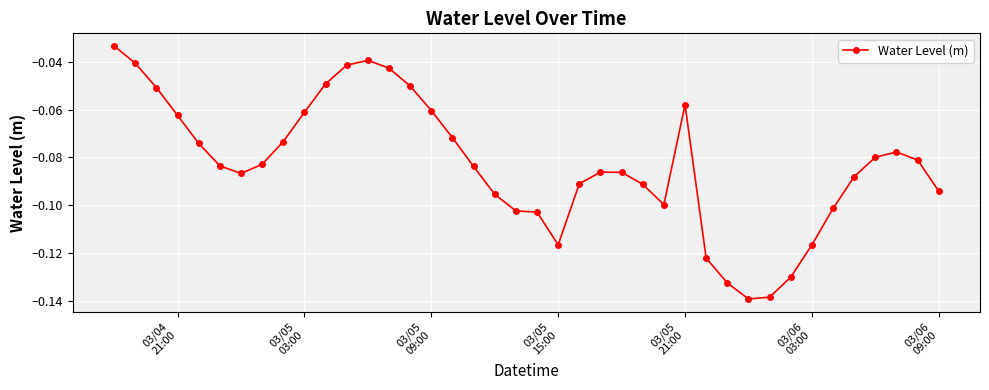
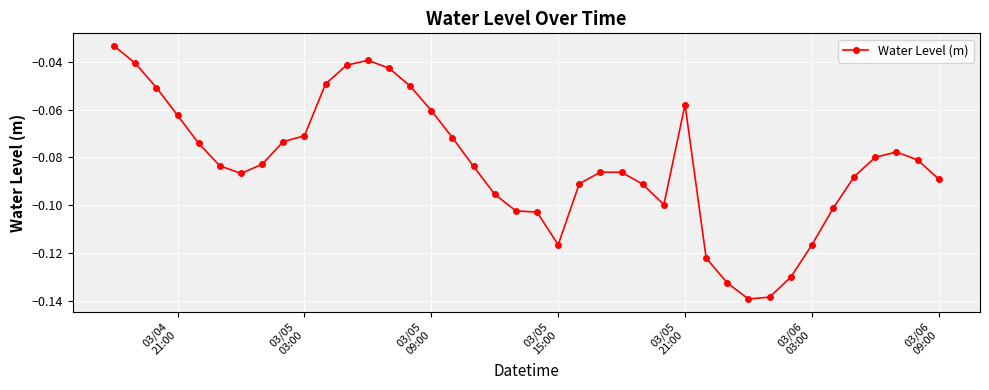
  {
    "03/04 21:00": -0.062,
-   "03/05 03:00": -0.061,
+   "03/05 03:00": -0.071,
    "03/05 09:00": -0.060,
    "03/05 15:00": -0.117,
    "03/05 21:00": -0.058,
    "03/06 03:00": -0.117,
-   "03/06 09:00": -0.094
+   "03/06 09:00": -0.089
  }
